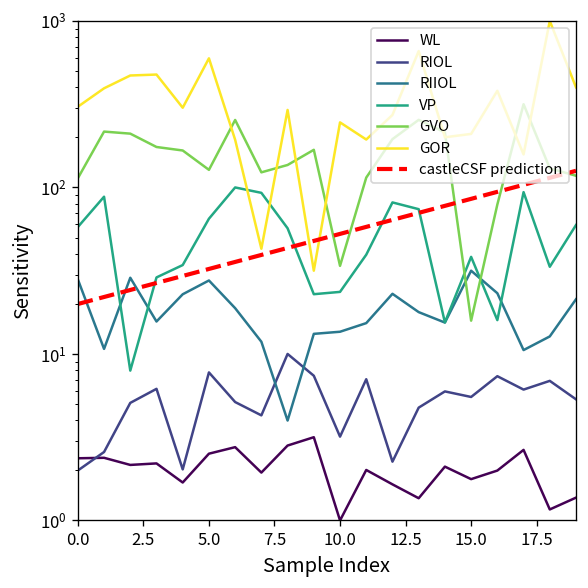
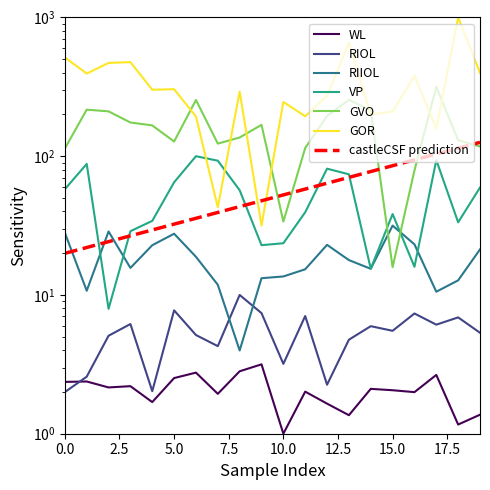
  {
    "WL": {
      "0.0": 2.4,
      "5.0": 2.5,
      "10.0": 1.0,
-     "15.0": 1.8
+     "15.0": 2.1
    },
    "GVO": {
      "0.0": 110,
      "5.0": 130,
      "10.0": 34,
      "15.0": 16
    },
    "GOR": {
-     "0.0": 310,
-     "5.0": 600,
+     "0.0": 520,
+     "5.0": 300,
      "10.0": 250
    },
    "castleCSF prediction": {
      "0.0": 20,
      "5.0": 32,
      "10.0": 53,
      "15.0": 90
    }
  }
